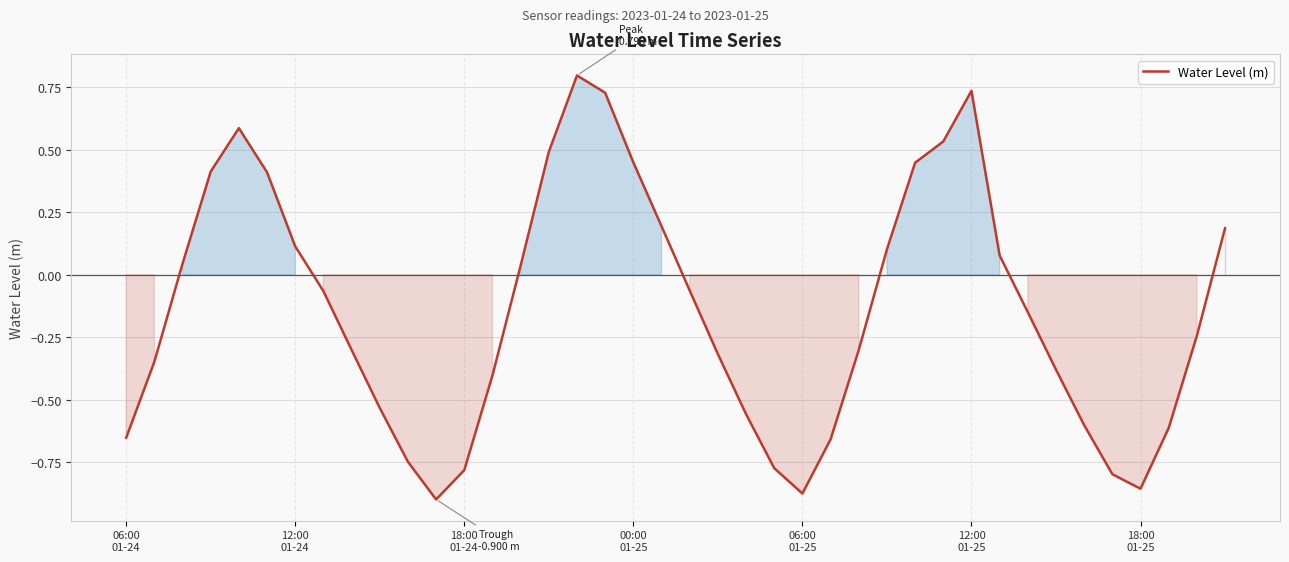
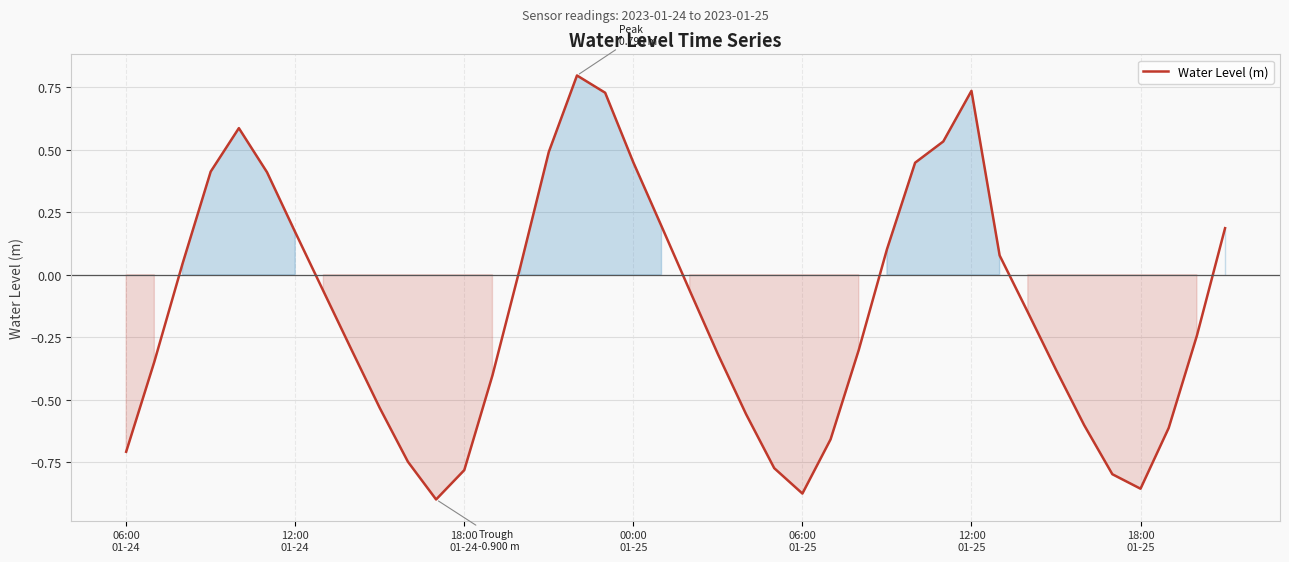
  {
-   "06:00 01-24": -0.65,
-   "12:00 01-24": 0.11,
+   "06:00 01-24": -0.71,
+   "12:00 01-24": 0.17,
    "18:00 01-24": -0.78,
    "00:00 01-25": 0.45,
    "06:00 01-25": -0.88,
    "12:00 01-25": 0.74,
    "18:00 01-25": -0.86
  }
